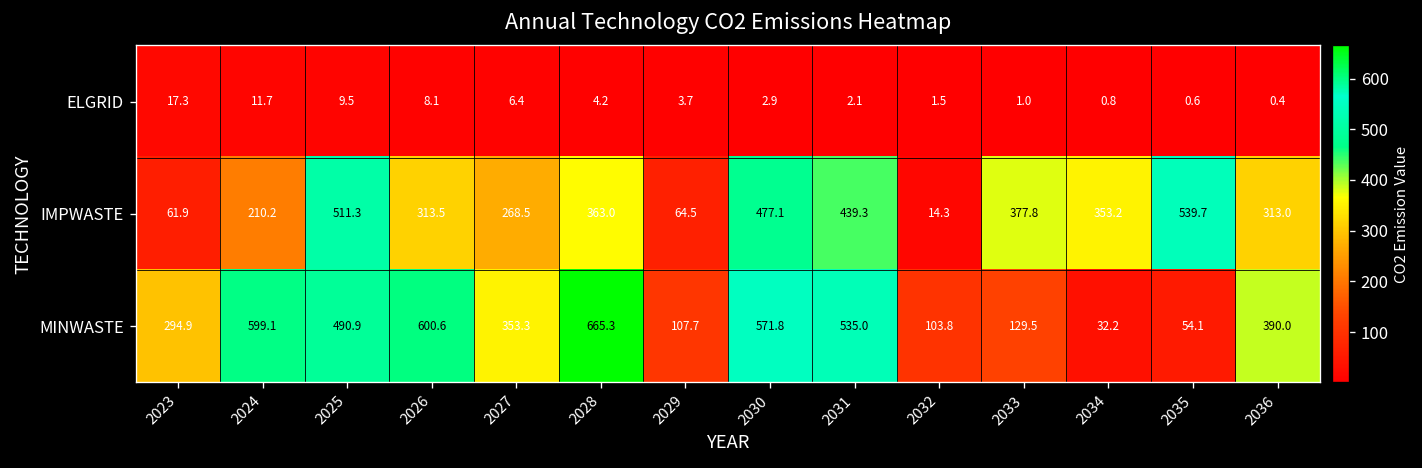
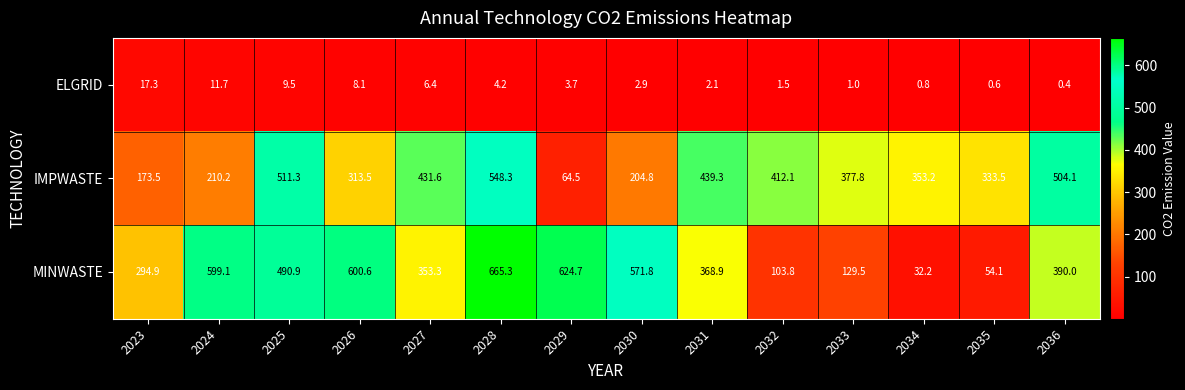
  {
    "ELGRID": {
      "2023": 17.3,
      "2024": 11.7,
      "2025": 9.5,
      "2026": 8.1,
      "2027": 6.4,
      "2028": 4.2,
      "2029": 3.7,
      "2030": 2.9,
      "2031": 2.1,
      "2032": 1.5,
      "2033": 1.0,
      "2034": 0.8,
      "2035": 0.6,
      "2036": 0.4
    },
    "IMPWASTE": {
-     "2023": 61.9,
+     "2023": 173.5,
      "2024": 210.2,
      "2025": 511.3,
      "2026": 313.5,
-     "2027": 268.5,
-     "2028": 363.0,
+     "2027": 431.6,
+     "2028": 548.3,
      "2029": 64.5,
-     "2030": 477.1,
+     "2030": 204.8,
      "2031": 439.3,
-     "2032": 14.3,
+     "2032": 412.1,
      "2033": 377.8,
      "2034": 353.2,
-     "2035": 539.7,
-     "2036": 313.0
+     "2035": 333.5,
+     "2036": 504.1
    },
    "MINWASTE": {
      "2023": 294.9,
      "2024": 599.1,
      "2025": 490.9,
      "2026": 600.6,
      "2027": 353.3,
      "2028": 665.3,
-     "2029": 107.7,
+     "2029": 624.7,
      "2030": 571.8,
-     "2031": 535.0,
+     "2031": 368.9,
      "2032": 103.8,
      "2033": 129.5,
      "2034": 32.2,
      "2035": 54.1,
      "2036": 390.0
    }
  }
